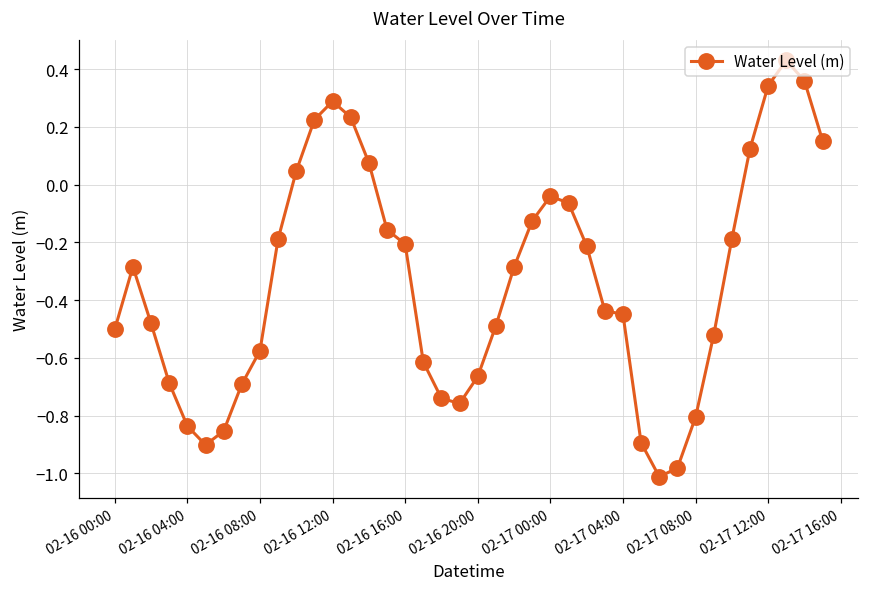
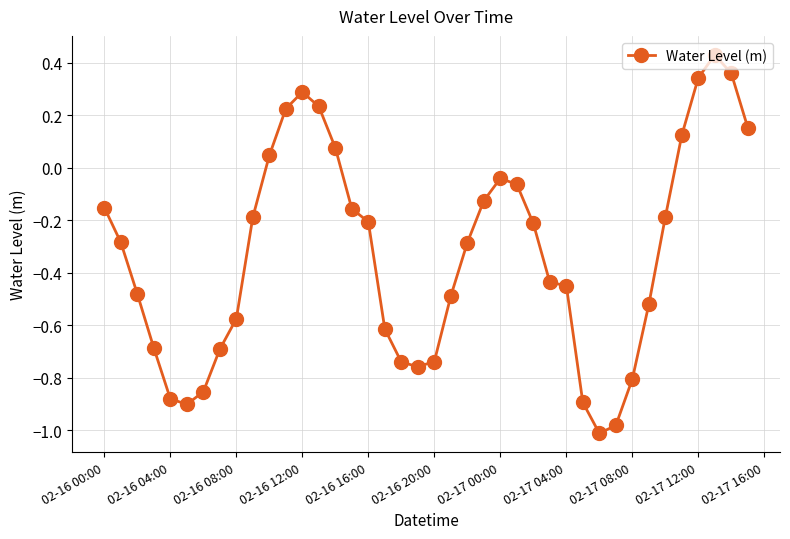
  {
-   "02-16 00:00": -0.50,
-   "02-16 04:00": -0.84,
+   "02-16 00:00": -0.15,
+   "02-16 04:00": -0.88,
    "02-16 08:00": -0.58,
    "02-16 12:00": 0.29,
    "02-16 16:00": -0.21,
-   "02-16 20:00": -0.66,
+   "02-16 20:00": -0.74,
    "02-17 00:00": -0.04,
    "02-17 04:00": -0.45,
    "02-17 08:00": -0.81,
    "02-17 12:00": 0.34
  }
